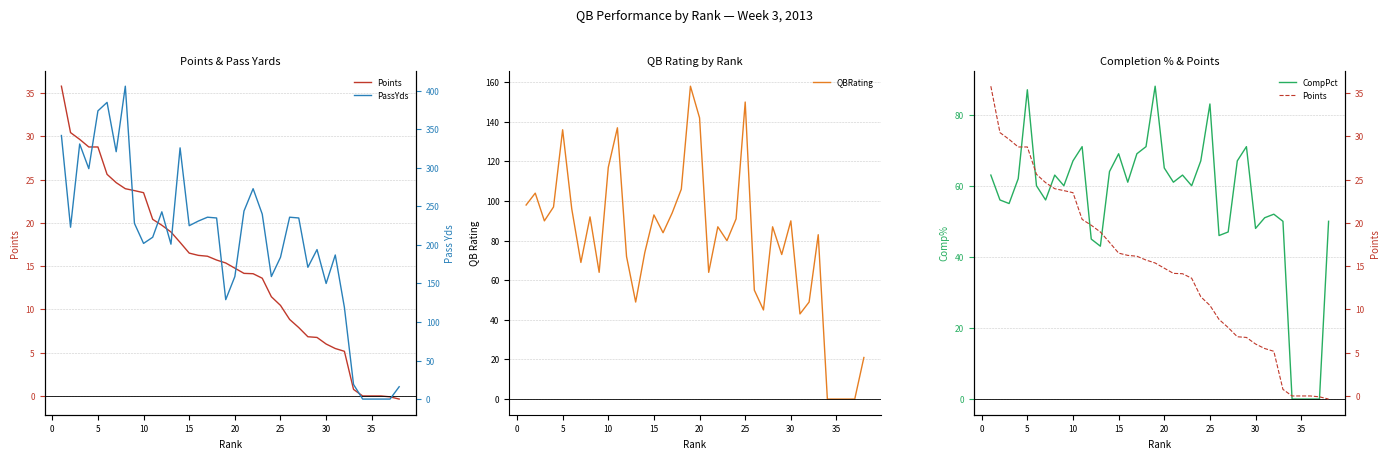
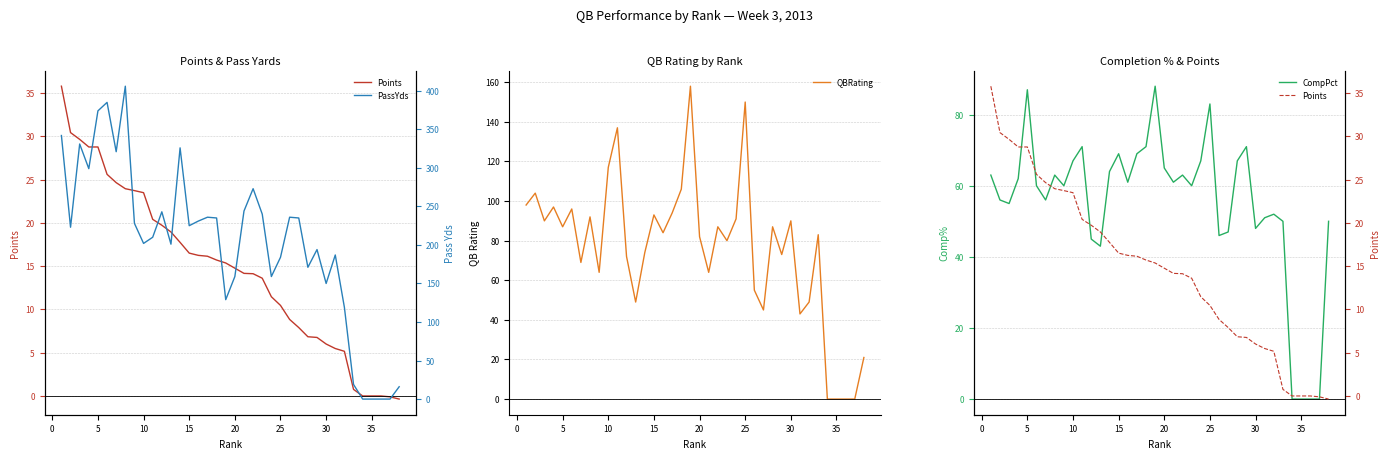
  {
    "QB Rating by Rank": {
-     "5": 136,
+     "5": 87,
      "10": 117,
      "15": 93,
-     "20": 142,
+     "20": 82,
      "25": 150,
      "30": 90,
      "35": 0
    }
  }
